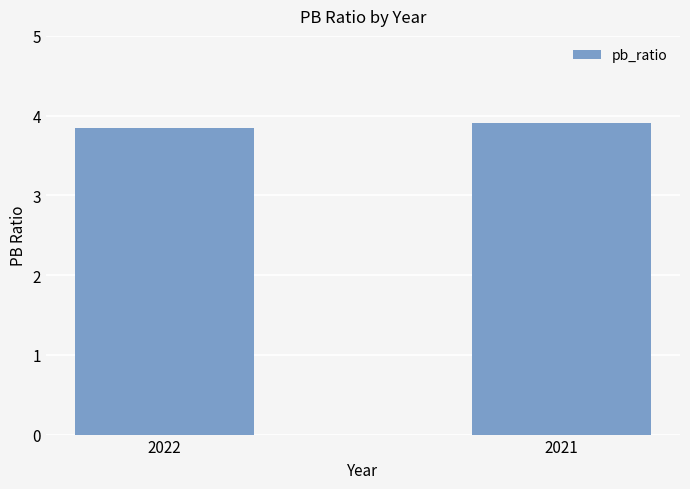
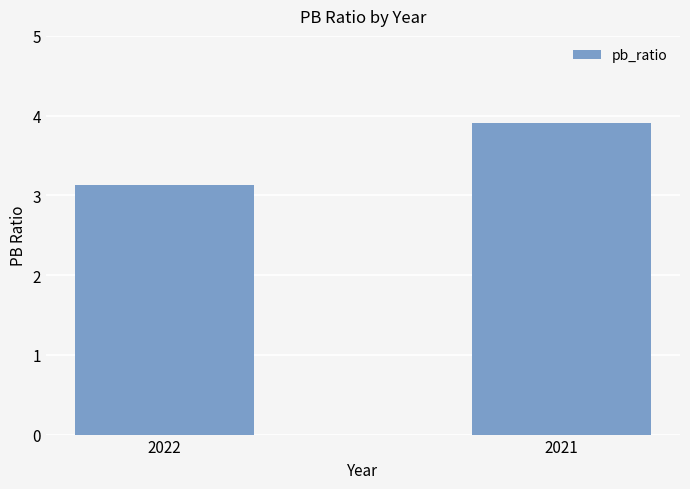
  {
-   "2022": 3.8,
+   "2022": 3.1,
    "2021": 3.9
  }
